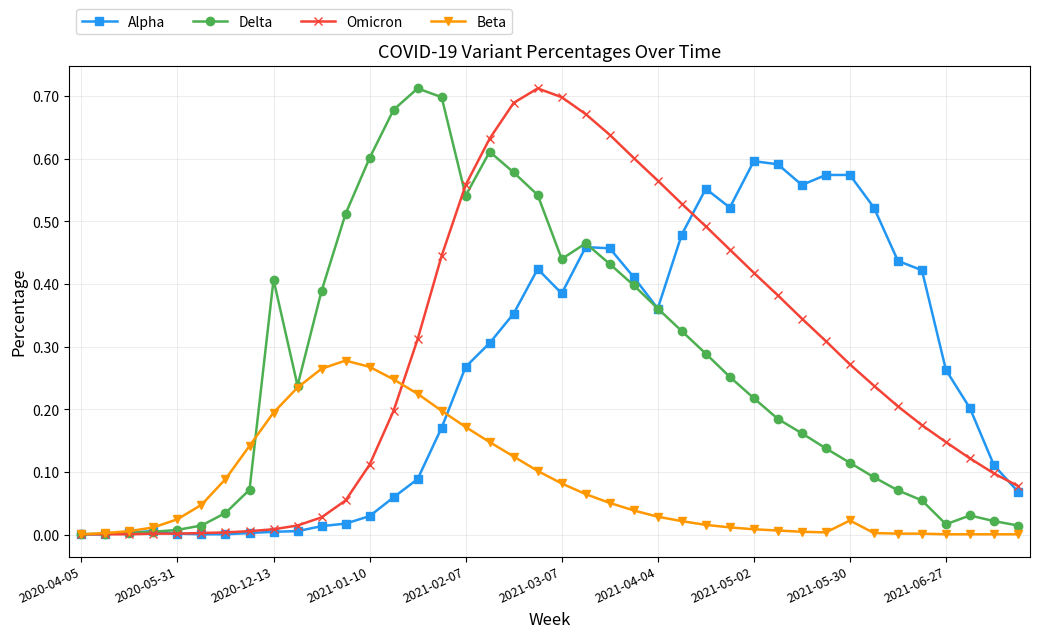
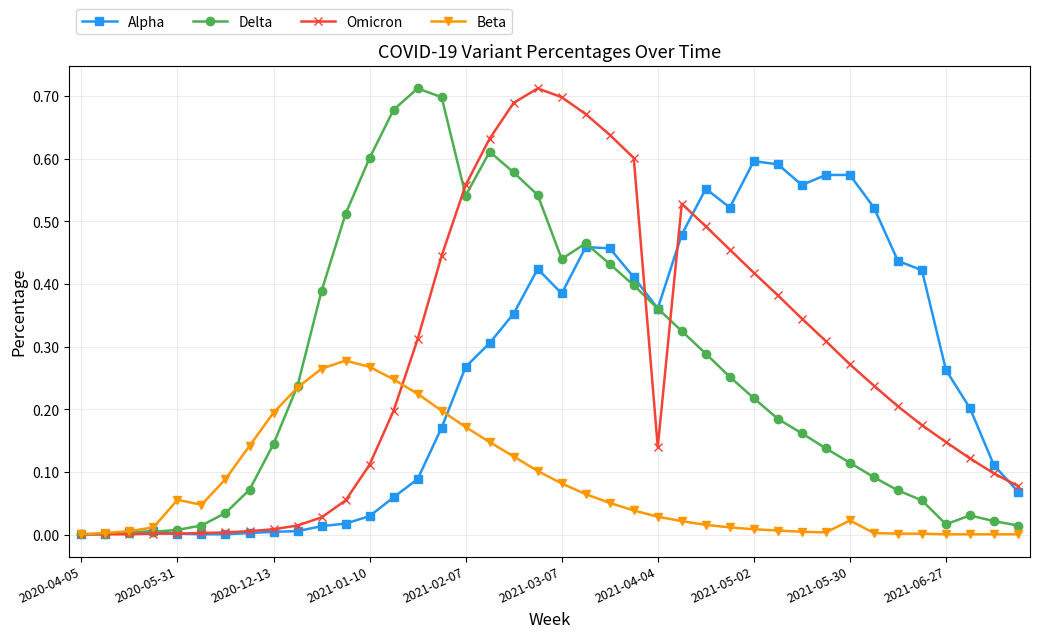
  {
    "Alpha": {
      "2021-01-10": 0.03,
      "2021-02-07": 0.27,
      "2021-03-07": 0.39,
      "2021-05-02": 0.60,
      "2021-05-30": 0.57,
      "2021-06-27": 0.26
    },
    "Delta": {
      "2020-05-31": 0.01,
-     "2020-12-13": 0.41,
+     "2020-12-13": 0.15,
      "2021-01-10": 0.60,
      "2021-02-07": 0.54,
      "2021-03-07": 0.44,
      "2021-05-02": 0.22,
      "2021-05-30": 0.12,
      "2021-06-27": 0.02
    },
    "Omicron": {
      "2021-01-10": 0.11,
      "2021-02-07": 0.56,
      "2021-03-07": 0.70,
-     "2021-04-04": 0.57,
+     "2021-04-04": 0.14,
      "2021-05-02": 0.42,
      "2021-05-30": 0.27,
      "2021-06-27": 0.15
    },
    "Beta": {
-     "2020-05-31": 0.03,
+     "2020-05-31": 0.06,
      "2020-12-13": 0.20,
      "2021-01-10": 0.27,
      "2021-02-07": 0.17,
      "2021-03-07": 0.08,
      "2021-04-04": 0.03,
      "2021-05-02": 0.01,
      "2021-05-30": 0.02,
      "2021-06-27": 0.00
    }
  }
